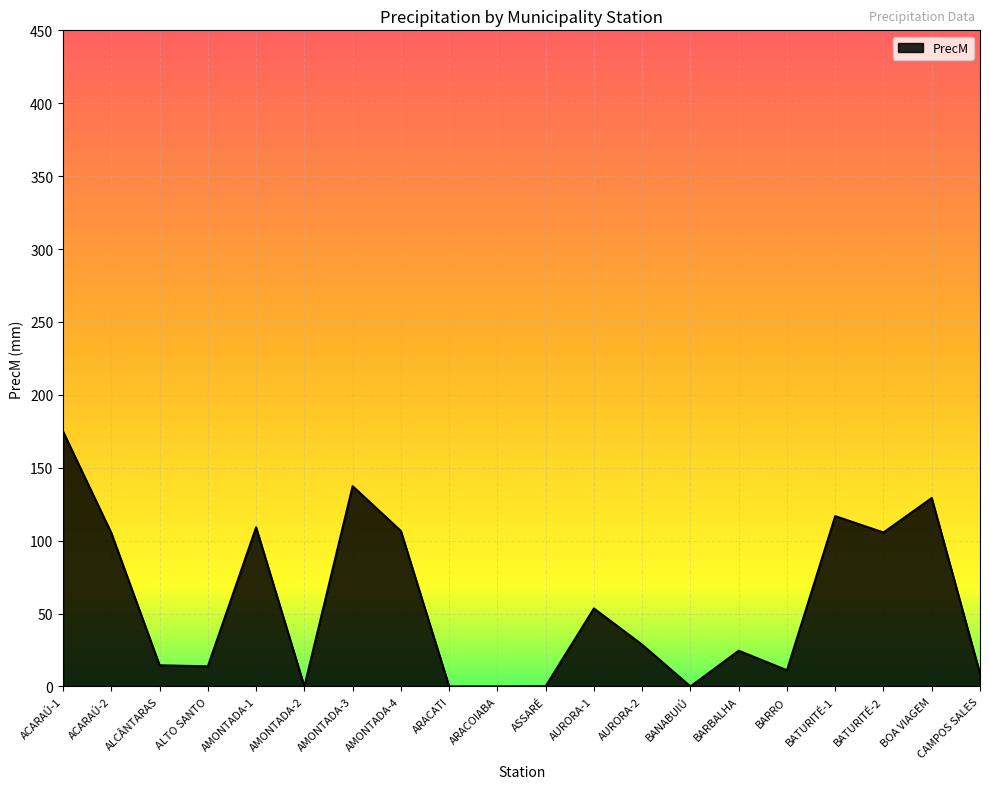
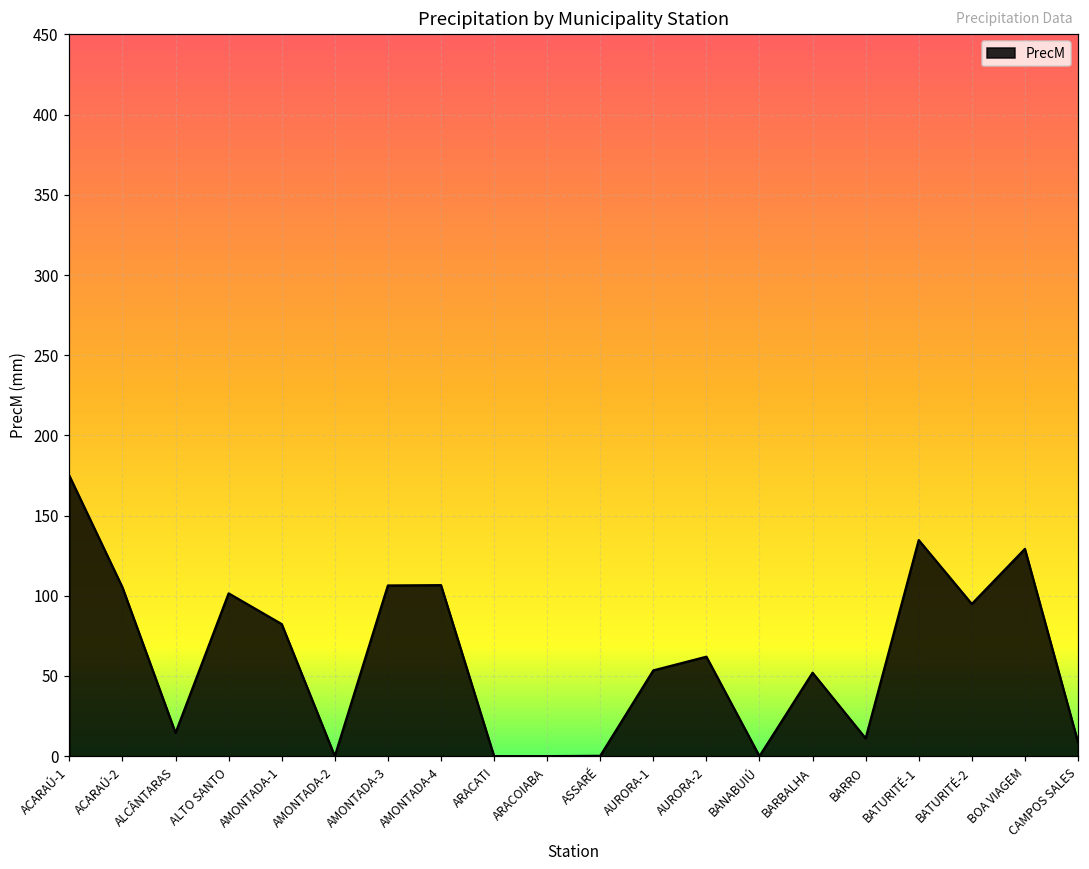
  {
    "ACARAÚ-1": 175,
    "ACARAÚ-2": 105,
    "ALCÂNTARAS": 15,
-   "ALTO SANTO": 14,
-   "AMONTADA-1": 109,
+   "ALTO SANTO": 102,
+   "AMONTADA-1": 82,
    "AMONTADA-2": 0,
-   "AMONTADA-3": 137,
+   "AMONTADA-3": 106,
    "AMONTADA-4": 107,
    "ARACATI": 0,
    "ARACOIABA": 0,
    "ASSARÉ": 0,
    "AURORA-1": 53,
-   "AURORA-2": 29,
+   "AURORA-2": 62,
    "BANABUIÚ": 0,
-   "BARBALHA": 25,
+   "BARBALHA": 52,
    "BARRO": 11,
-   "BATURITÉ-1": 117,
-   "BATURITÉ-2": 106,
+   "BATURITÉ-1": 135,
+   "BATURITÉ-2": 95,
    "BOA VIAGEM": 129,
    "CAMPOS SALES": 9
  }
